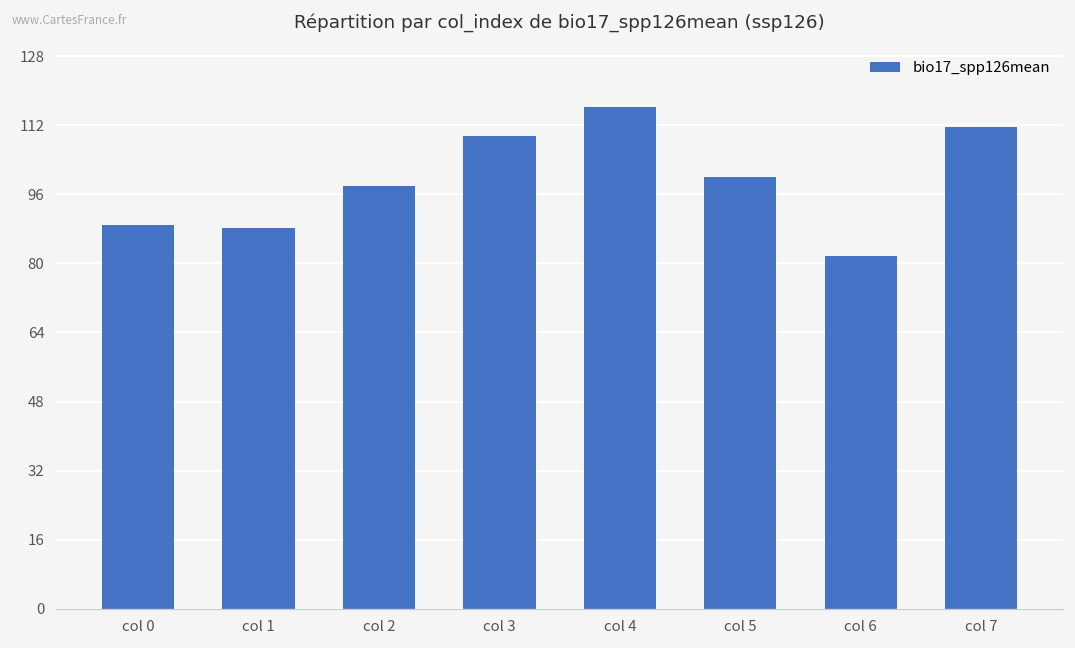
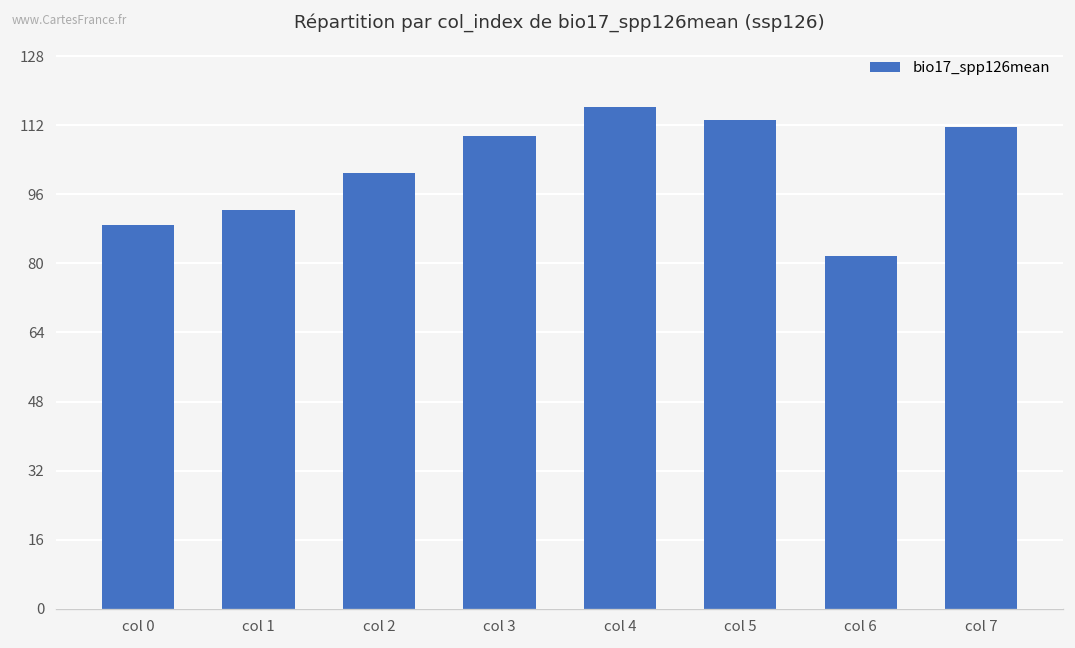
  {
    "col 0": 89,
-   "col 1": 88,
-   "col 2": 98,
+   "col 1": 92,
+   "col 2": 101,
    "col 3": 110,
    "col 4": 116,
-   "col 5": 100,
+   "col 5": 113,
    "col 6": 82,
    "col 7": 112
  }
